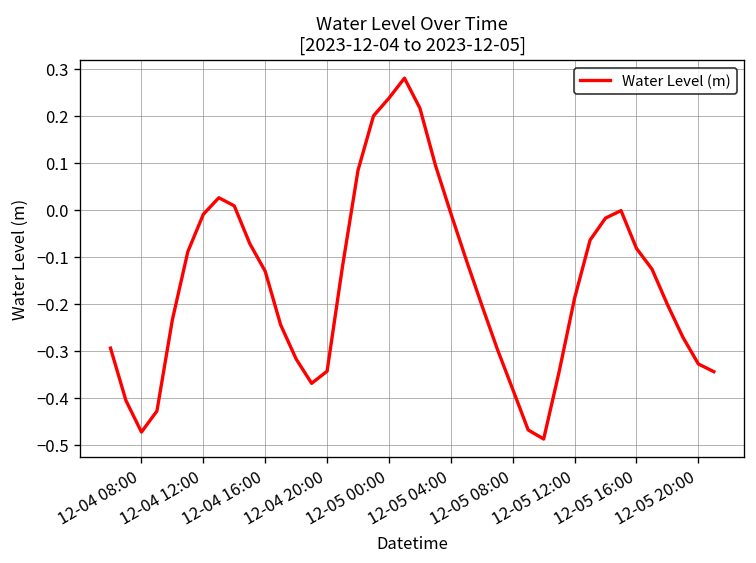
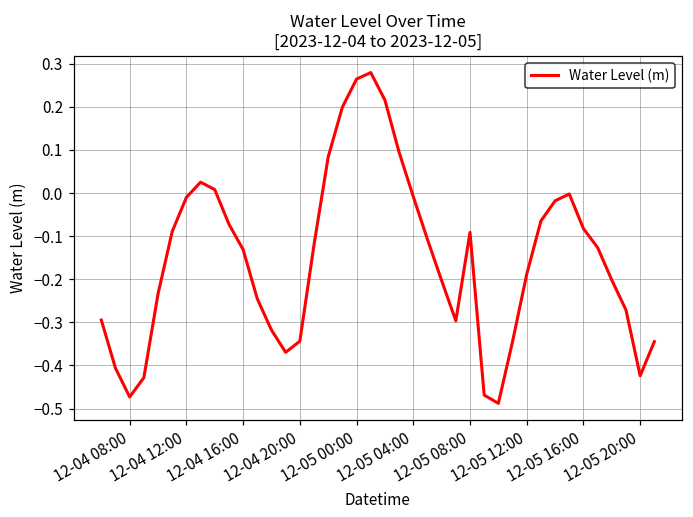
  {
    "12-04 08:00": -0.47,
    "12-04 12:00": -0.01,
    "12-04 16:00": -0.13,
    "12-04 20:00": -0.34,
-   "12-05 00:00": 0.24,
+   "12-05 00:00": 0.26,
    "12-05 04:00": -0.01,
-   "12-05 08:00": -0.38,
+   "12-05 08:00": -0.09,
    "12-05 12:00": -0.19,
    "12-05 16:00": -0.08,
-   "12-05 20:00": -0.33
+   "12-05 20:00": -0.42
  }
